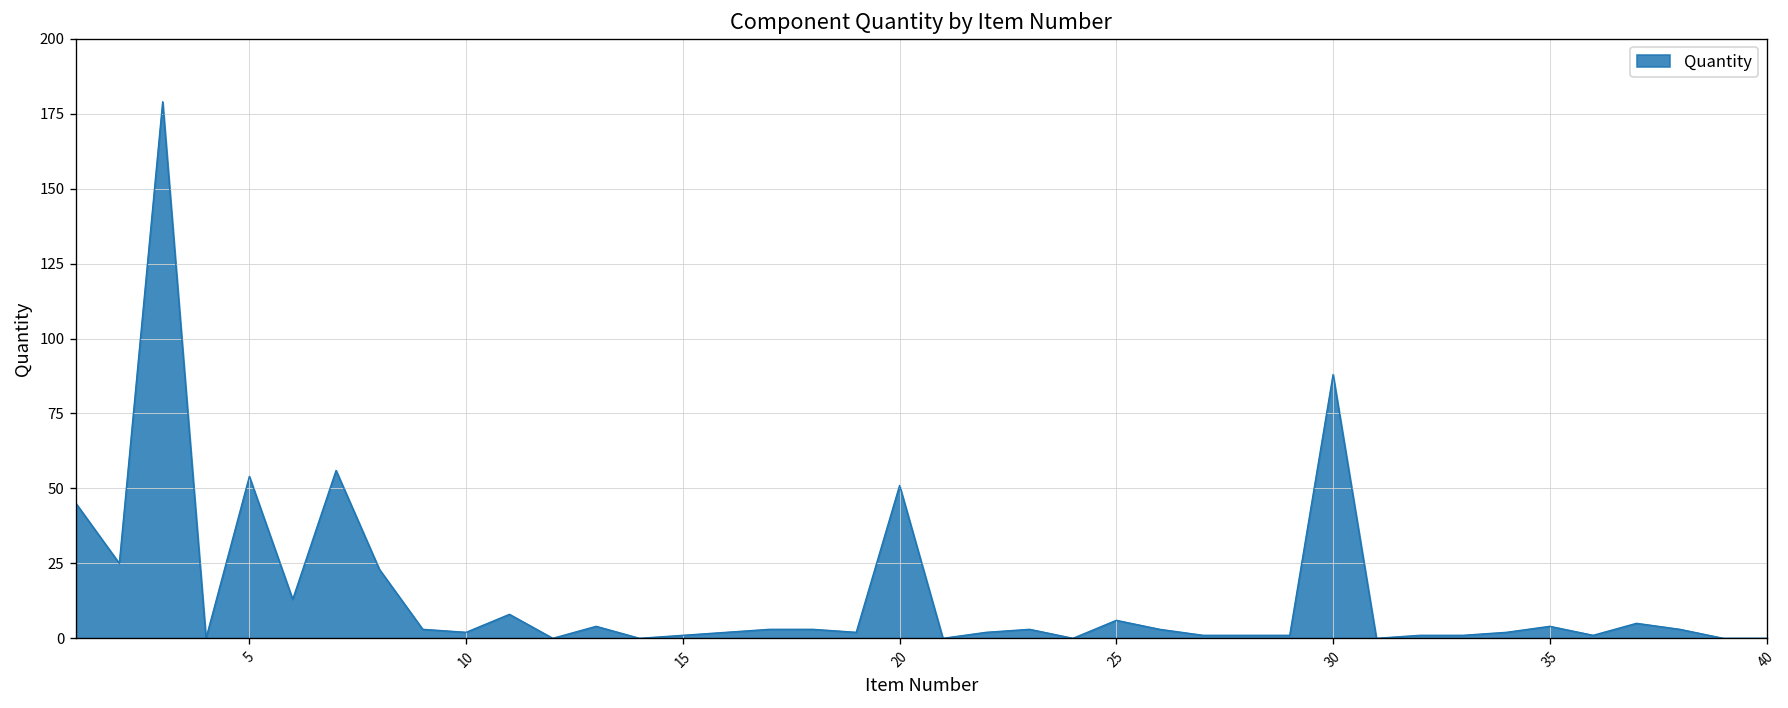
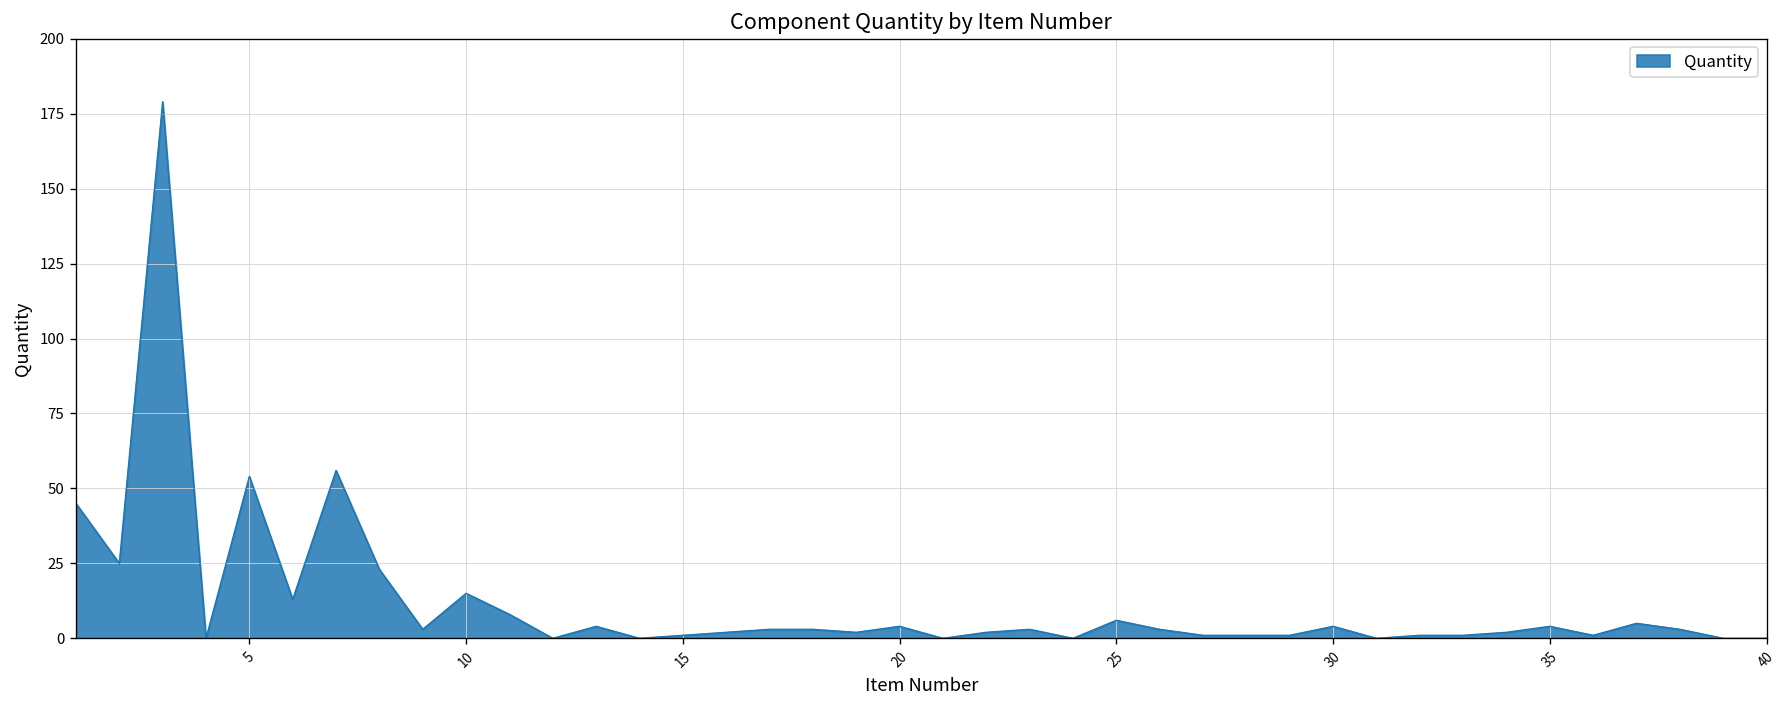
  {
    "5": 54,
-   "10": 2,
+   "10": 15,
    "15": 1,
-   "20": 51,
+   "20": 4,
    "25": 6,
-   "30": 88,
+   "30": 4,
    "35": 4,
    "40": 0
  }
